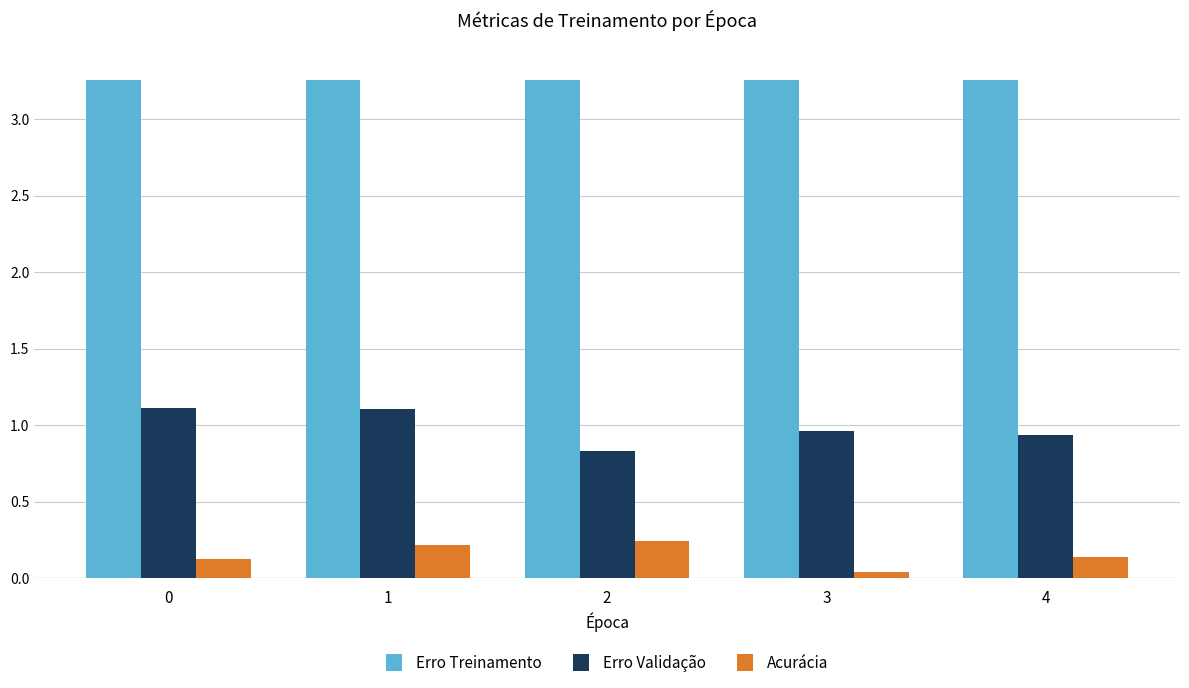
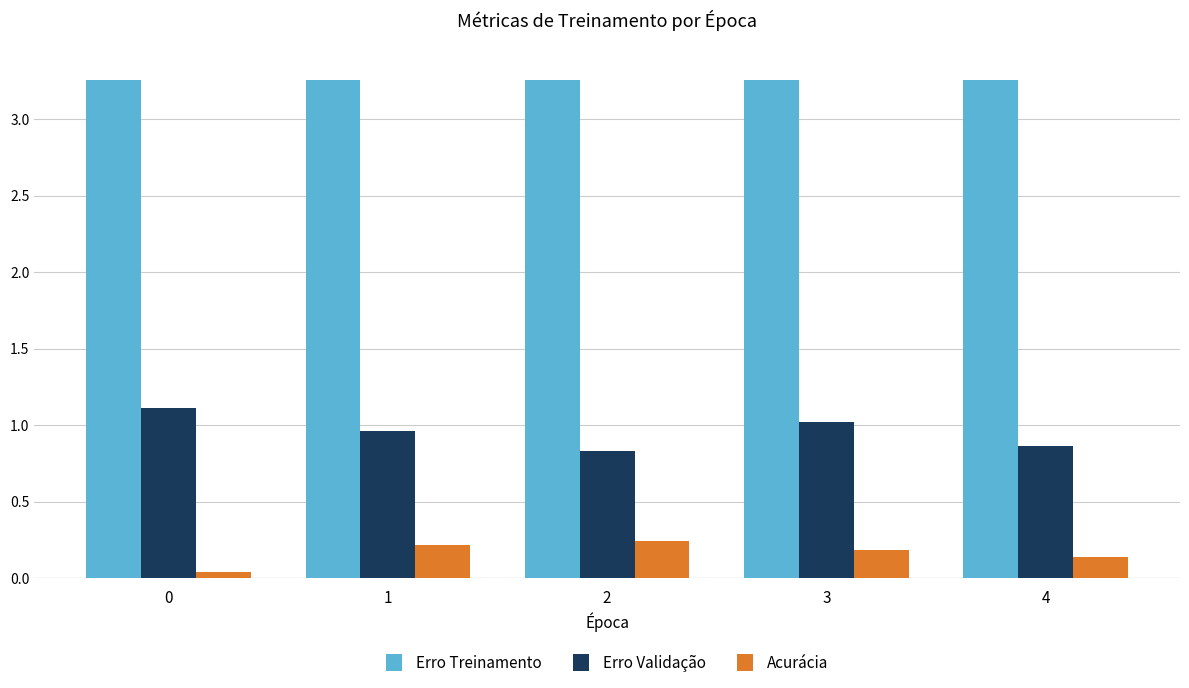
  {
    "Erro Treinamento": {
      "0": 3.26,
      "1": 3.26,
      "2": 3.26,
      "3": 3.26,
      "4": 3.26
    },
    "Erro Validação": {
      "0": 1.11,
-     "1": 1.11,
+     "1": 0.97,
      "2": 0.83,
-     "3": 0.97,
-     "4": 0.94
+     "3": 1.02,
+     "4": 0.86
    },
    "Acurácia": {
-     "0": 0.13,
+     "0": 0.04,
      "1": 0.22,
      "2": 0.25,
-     "3": 0.04,
+     "3": 0.18,
      "4": 0.14
    }
  }
